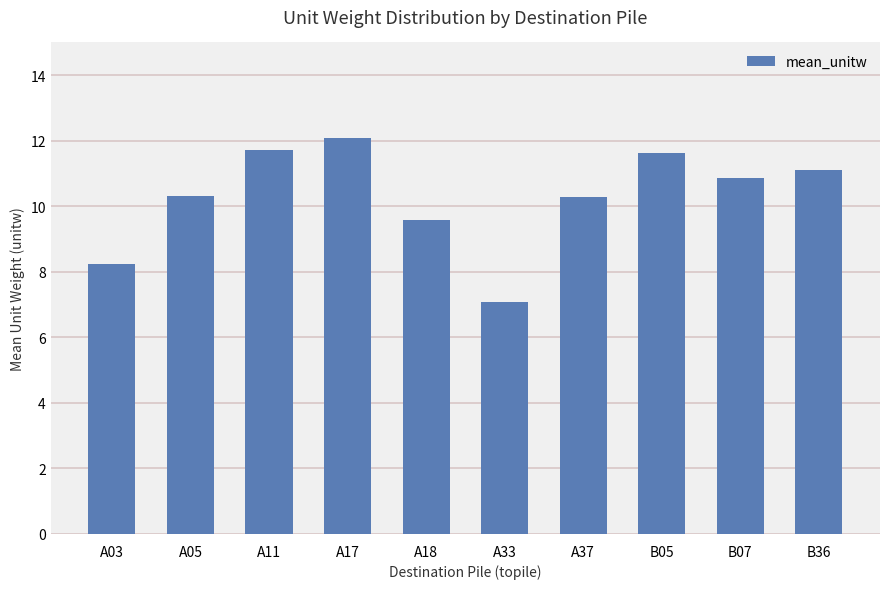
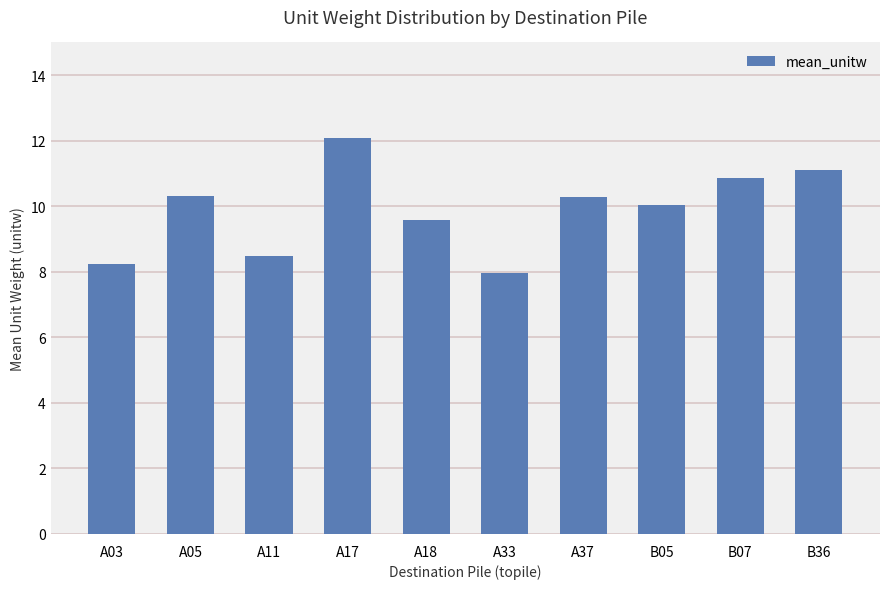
  {
    "A03": 8.2,
    "A05": 10.3,
-   "A11": 11.7,
+   "A11": 8.5,
    "A17": 12.1,
    "A18": 9.6,
-   "A33": 7.1,
+   "A33": 8.0,
    "A37": 10.3,
-   "B05": 11.6,
+   "B05": 10.0,
    "B07": 10.9,
    "B36": 11.1
  }
